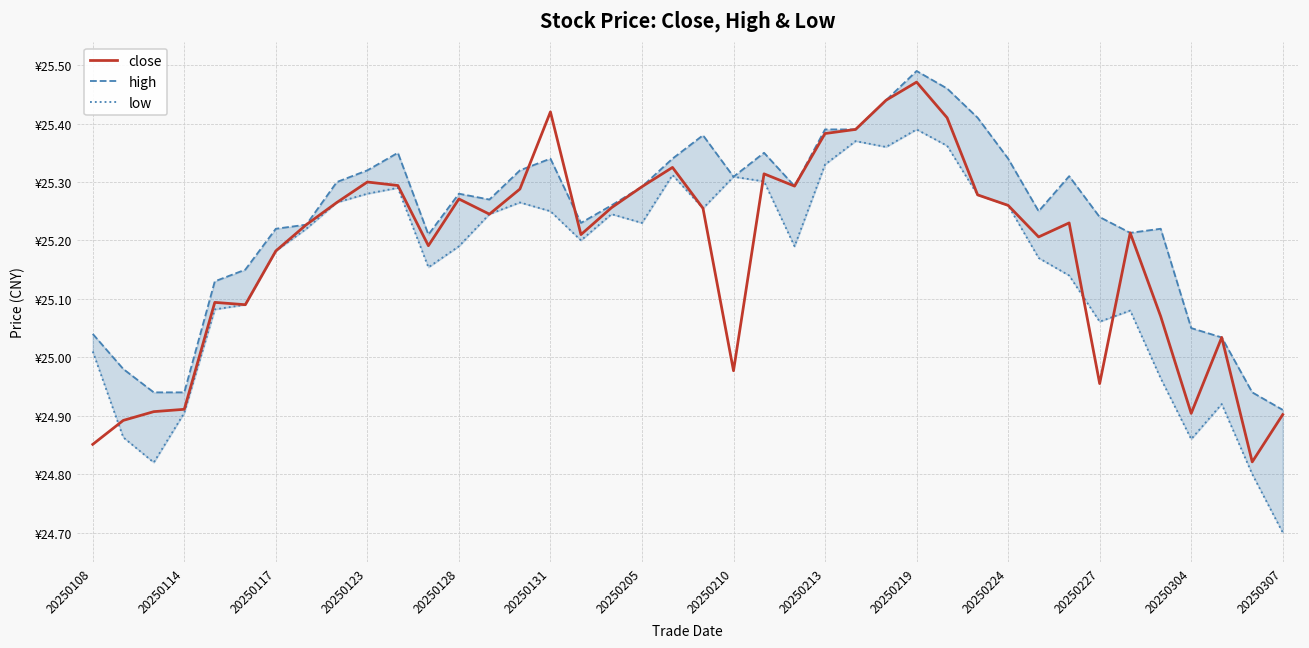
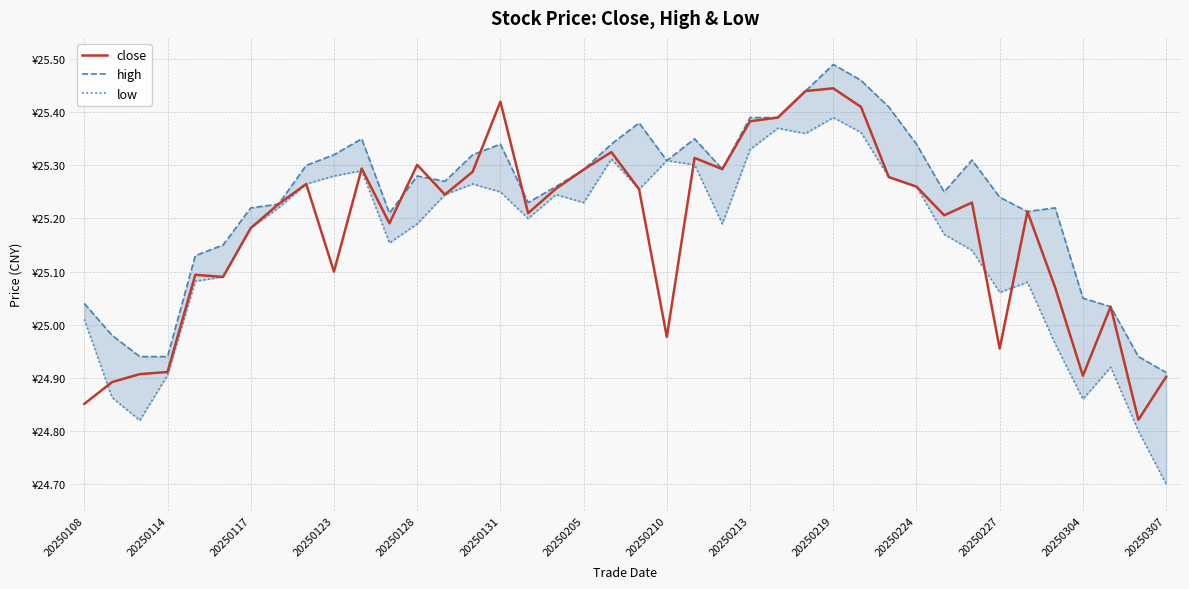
  {
    "close": {
      "20250108": "¥24.85",
      "20250114": "¥24.91",
-     "20250123": "¥25.3",
-     "20250128": "¥25.27",
+     "20250123": "¥25.1",
+     "20250128": "¥25.30",
      "20250131": "¥25.42",
      "20250210": "¥24.98",
      "20250213": "¥25.38",
-     "20250219": "¥25.47",
+     "20250219": "¥25.45",
      "20250227": "¥24.96",
      "20250304": "¥24.90",
      "20250307": "¥24.90"
    }
  }
